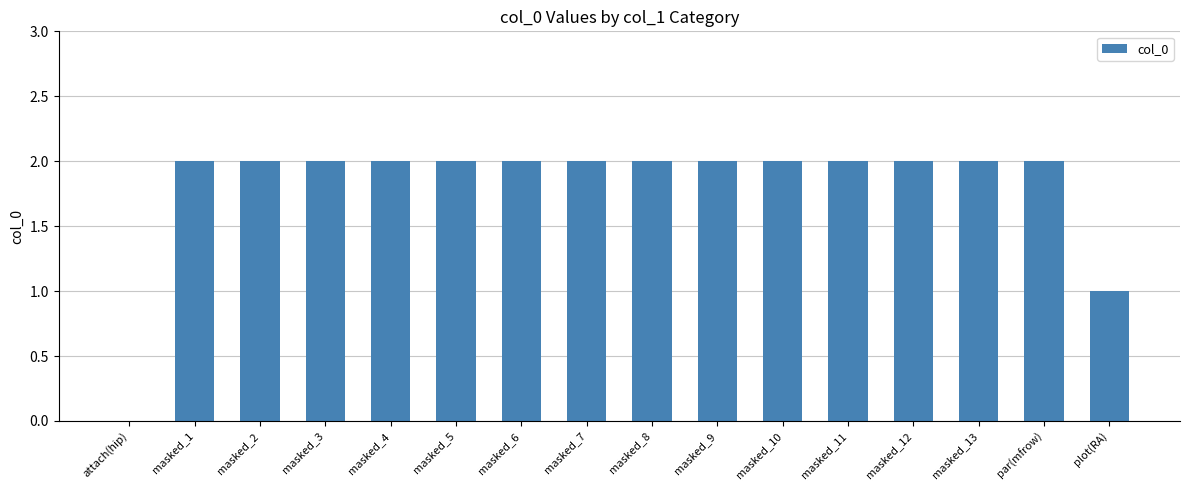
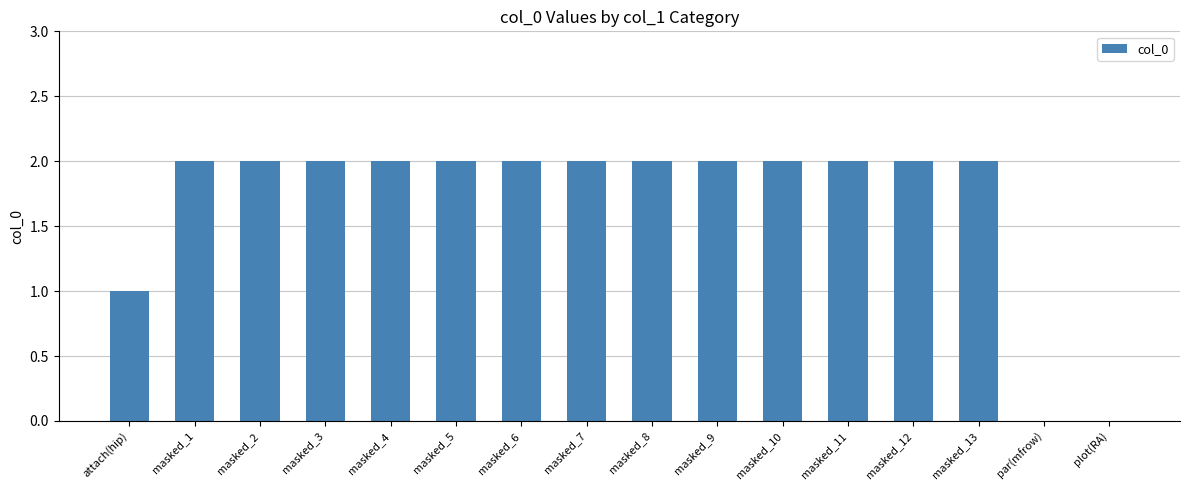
  {
-   "attach(hip)": 0,
+   "attach(hip)": 1,
    "masked_1": 2,
    "masked_2": 2,
    "masked_3": 2,
    "masked_4": 2,
    "masked_5": 2,
    "masked_6": 2,
    "masked_7": 2,
    "masked_8": 2,
    "masked_9": 2,
    "masked_10": 2,
    "masked_11": 2,
    "masked_12": 2,
    "masked_13": 2,
-   "par(mfrow)": 2,
-   "plot(RA)": 1
+   "par(mfrow)": 0,
+   "plot(RA)": 0
  }
